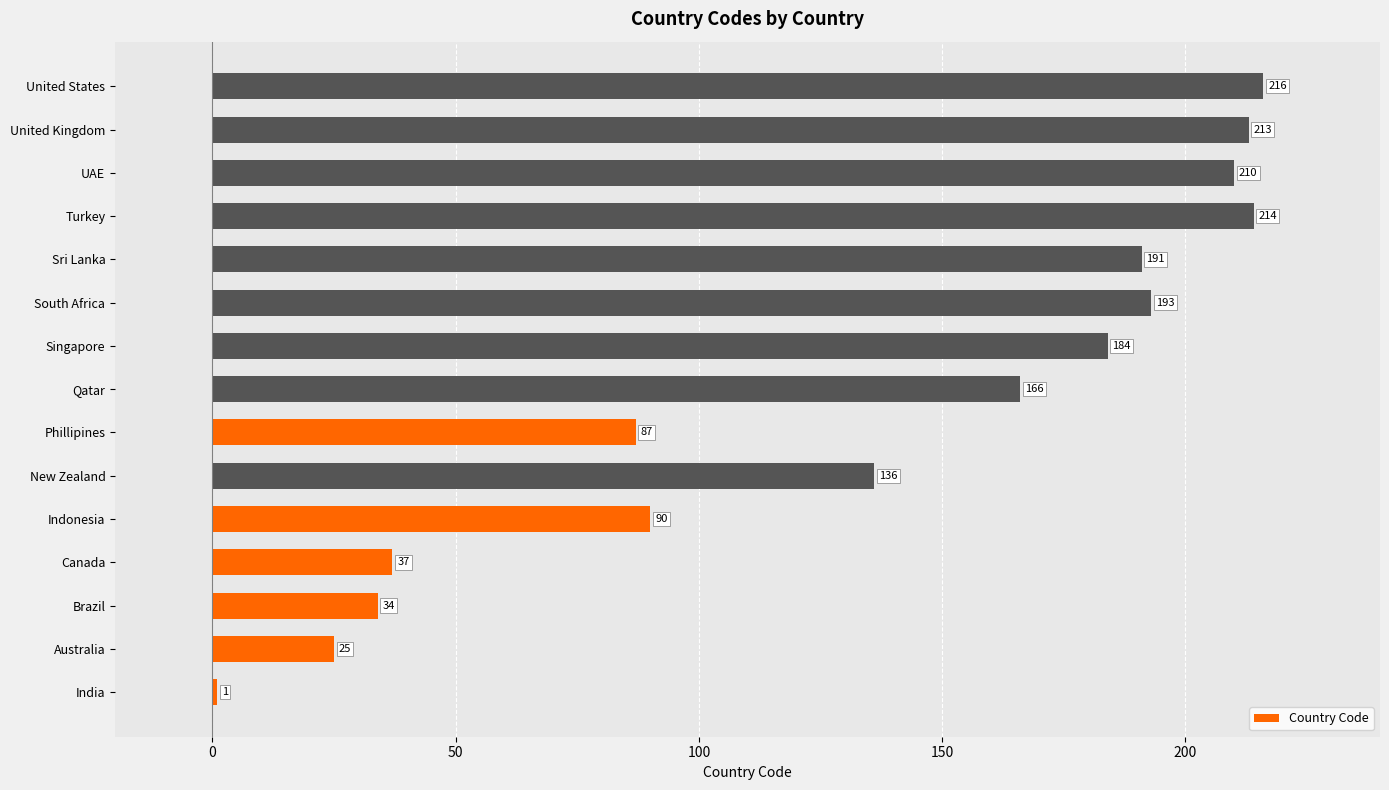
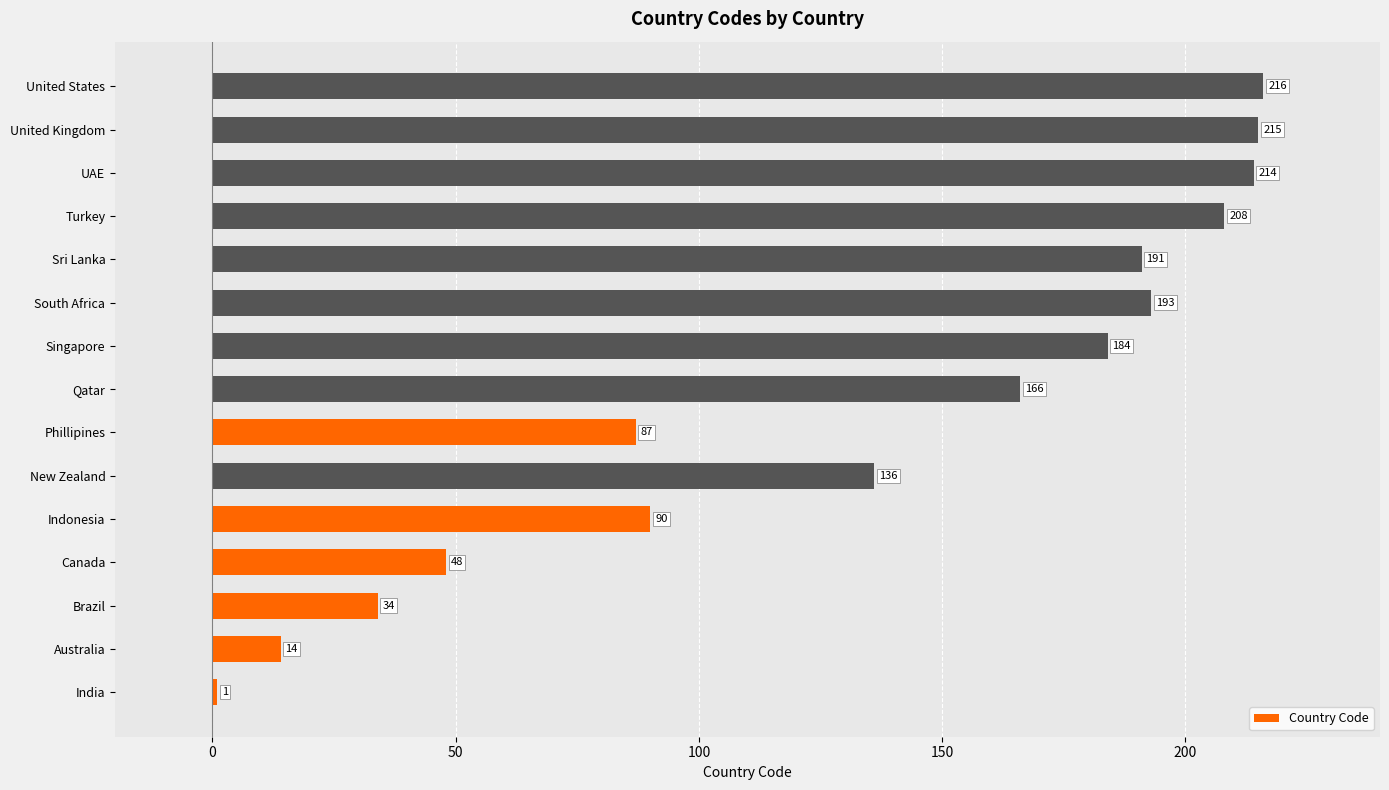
  {
-   "United Kingdom": 213,
-   "UAE": 210,
-   "Turkey": 214,
-   "Canada": 37,
-   "Australia": 25
+   "United Kingdom": 215,
+   "UAE": 214,
+   "Turkey": 208,
+   "Canada": 48,
+   "Australia": 14
  }
